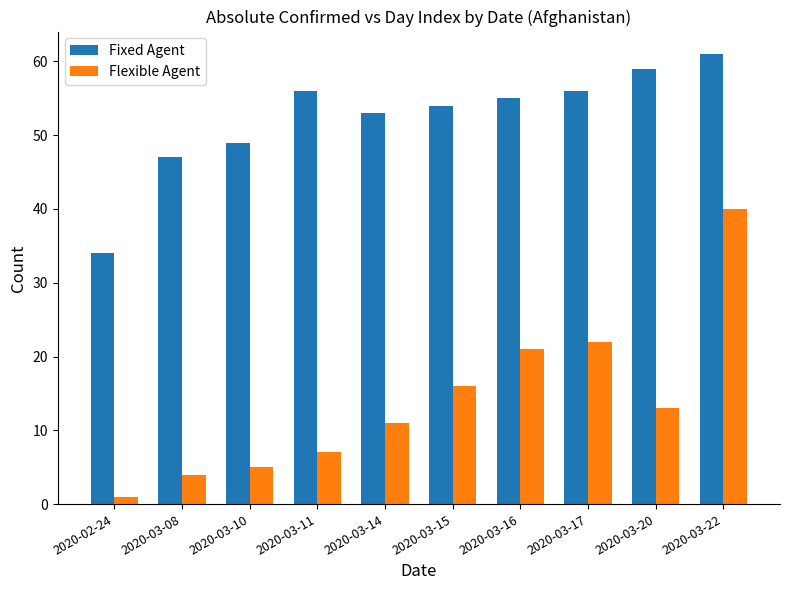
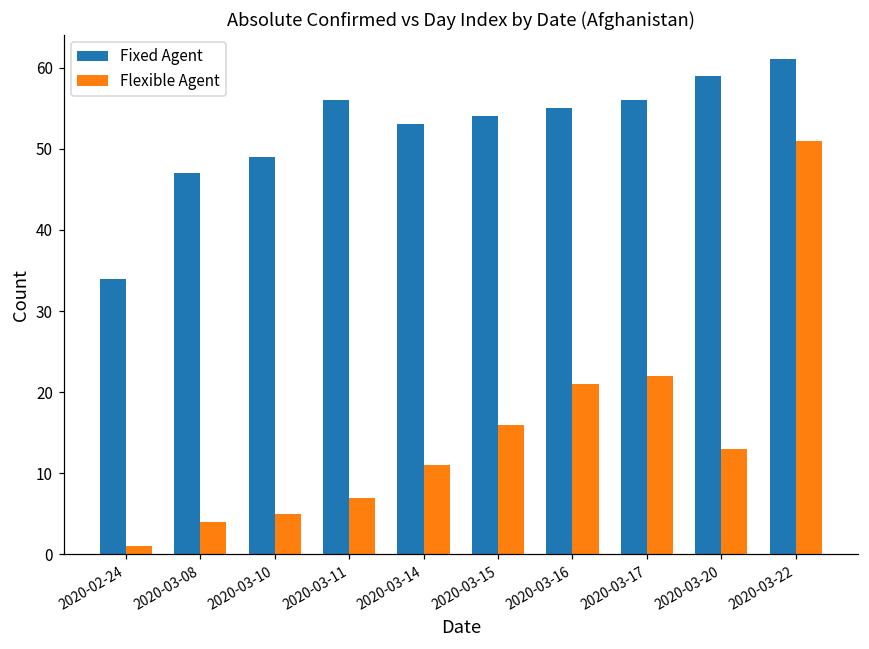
  {
    "Fixed Agent": {
      "2020-02-24": 34,
      "2020-03-08": 47,
      "2020-03-10": 49,
      "2020-03-11": 56,
      "2020-03-14": 53,
      "2020-03-15": 54,
      "2020-03-16": 55,
      "2020-03-17": 56,
      "2020-03-20": 59,
      "2020-03-22": 61
    },
    "Flexible Agent": {
      "2020-02-24": 1,
      "2020-03-08": 4,
      "2020-03-10": 5,
      "2020-03-11": 7,
      "2020-03-14": 11,
      "2020-03-15": 16,
      "2020-03-16": 21,
      "2020-03-17": 22,
      "2020-03-20": 13,
-     "2020-03-22": 40
+     "2020-03-22": 51
    }
  }
